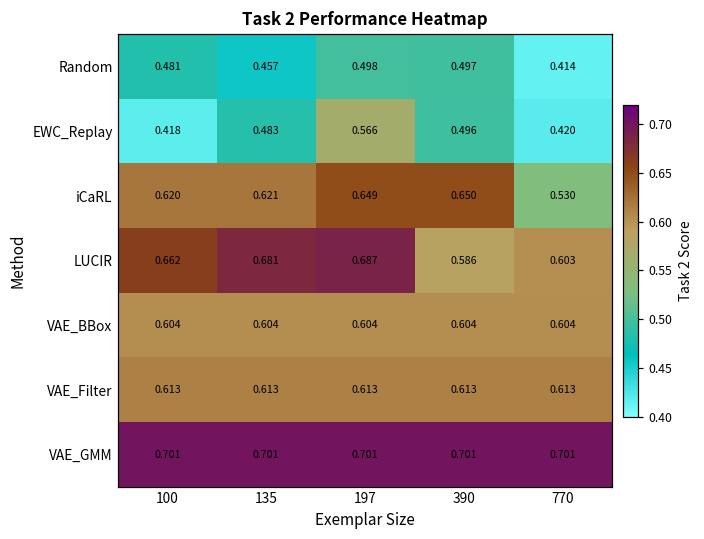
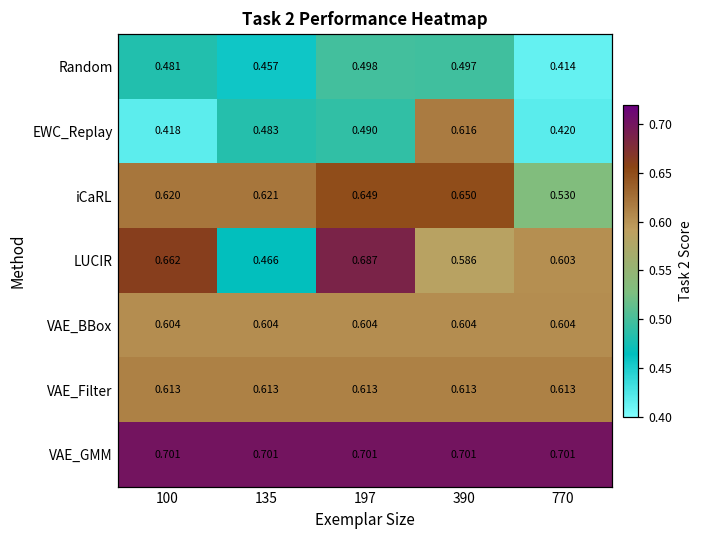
  {
    "Random": {
      "100": 0.481,
      "135": 0.457,
      "197": 0.498,
      "390": 0.497,
      "770": 0.414
    },
    "EWC_Replay": {
      "100": 0.418,
      "135": 0.483,
-     "197": 0.566,
-     "390": 0.496,
+     "197": 0.490,
+     "390": 0.616,
      "770": 0.420
    },
    "iCaRL": {
      "100": 0.620,
      "135": 0.621,
      "197": 0.649,
      "390": 0.650,
      "770": 0.530
    },
    "LUCIR": {
      "100": 0.662,
-     "135": 0.681,
+     "135": 0.466,
      "197": 0.687,
      "390": 0.586,
      "770": 0.603
    },
    "VAE_BBox": {
      "100": 0.604,
      "135": 0.604,
      "197": 0.604,
      "390": 0.604,
      "770": 0.604
    },
    "VAE_Filter": {
      "100": 0.613,
      "135": 0.613,
      "197": 0.613,
      "390": 0.613,
      "770": 0.613
    },
    "VAE_GMM": {
      "100": 0.701,
      "135": 0.701,
      "197": 0.701,
      "390": 0.701,
      "770": 0.701
    }
  }
